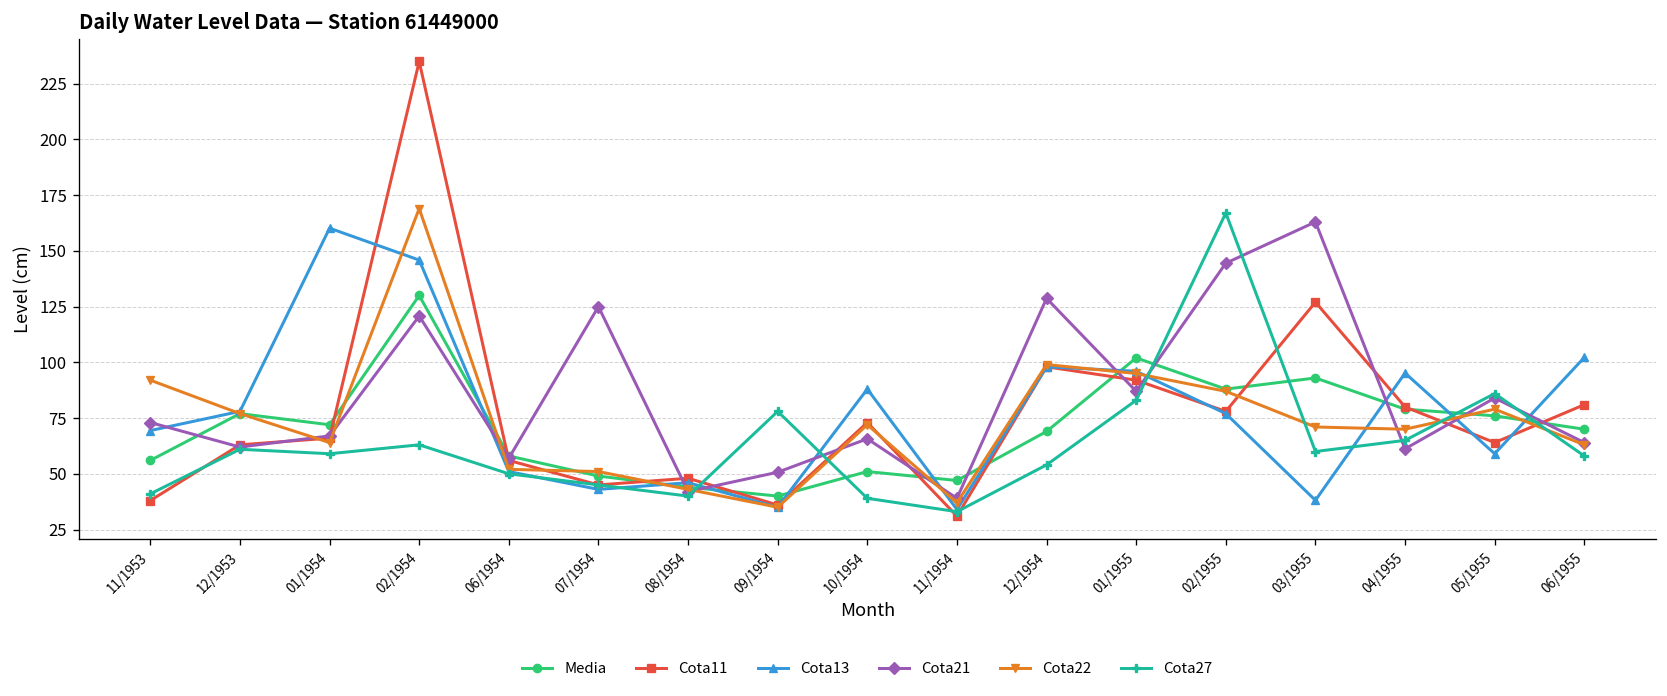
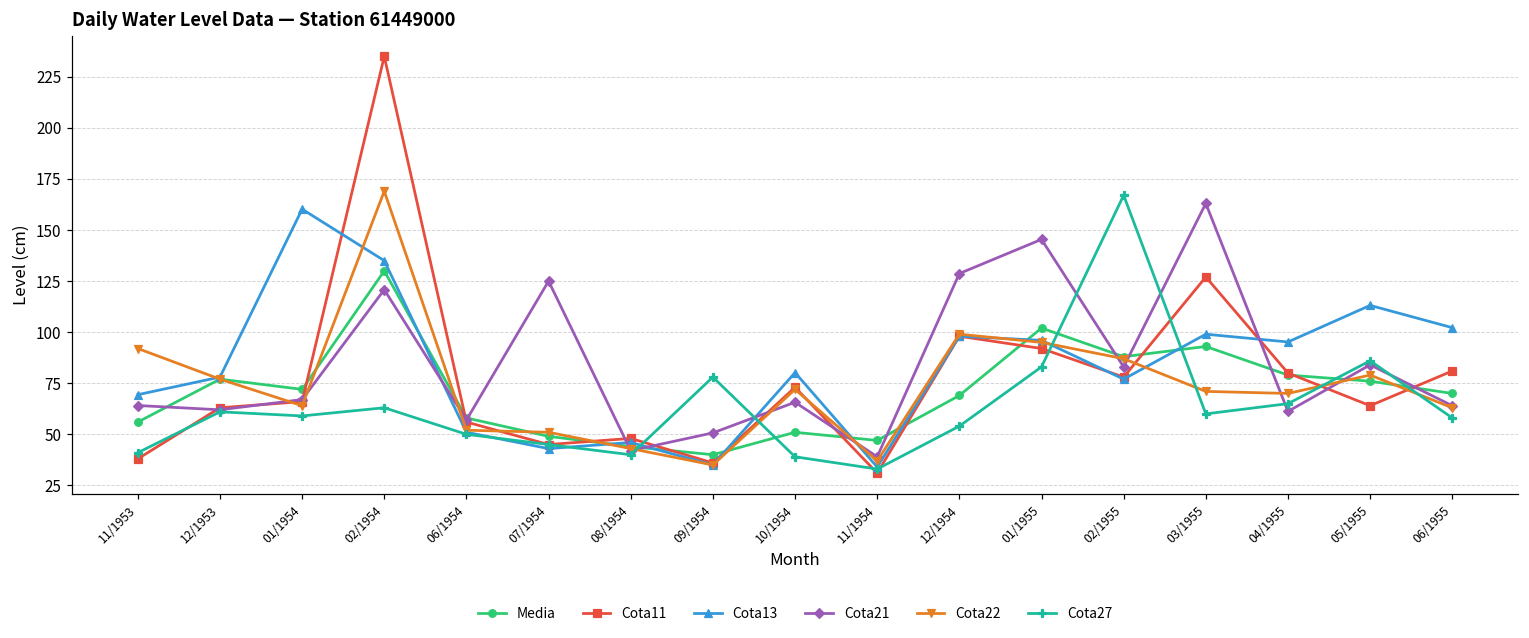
  {
    "Cota13": {
      "11/1953": 69,
      "01/1954": 160,
-     "02/1954": 146,
+     "02/1954": 135,
      "07/1954": 43,
      "08/1954": 46,
-     "10/1954": 88,
-     "03/1955": 38,
+     "10/1954": 80,
+     "03/1955": 99,
      "04/1955": 95,
-     "05/1955": 59,
+     "05/1955": 113,
      "06/1955": 102
    },
    "Cota21": {
-     "11/1953": 73,
+     "11/1953": 64,
      "02/1954": 121,
      "07/1954": 125,
      "09/1954": 51,
      "10/1954": 66,
      "11/1954": 39,
      "12/1954": 129,
-     "01/1955": 87,
-     "02/1955": 145,
+     "01/1955": 145,
+     "02/1955": 83,
      "03/1955": 163,
      "04/1955": 61,
      "05/1955": 84
    }
  }
